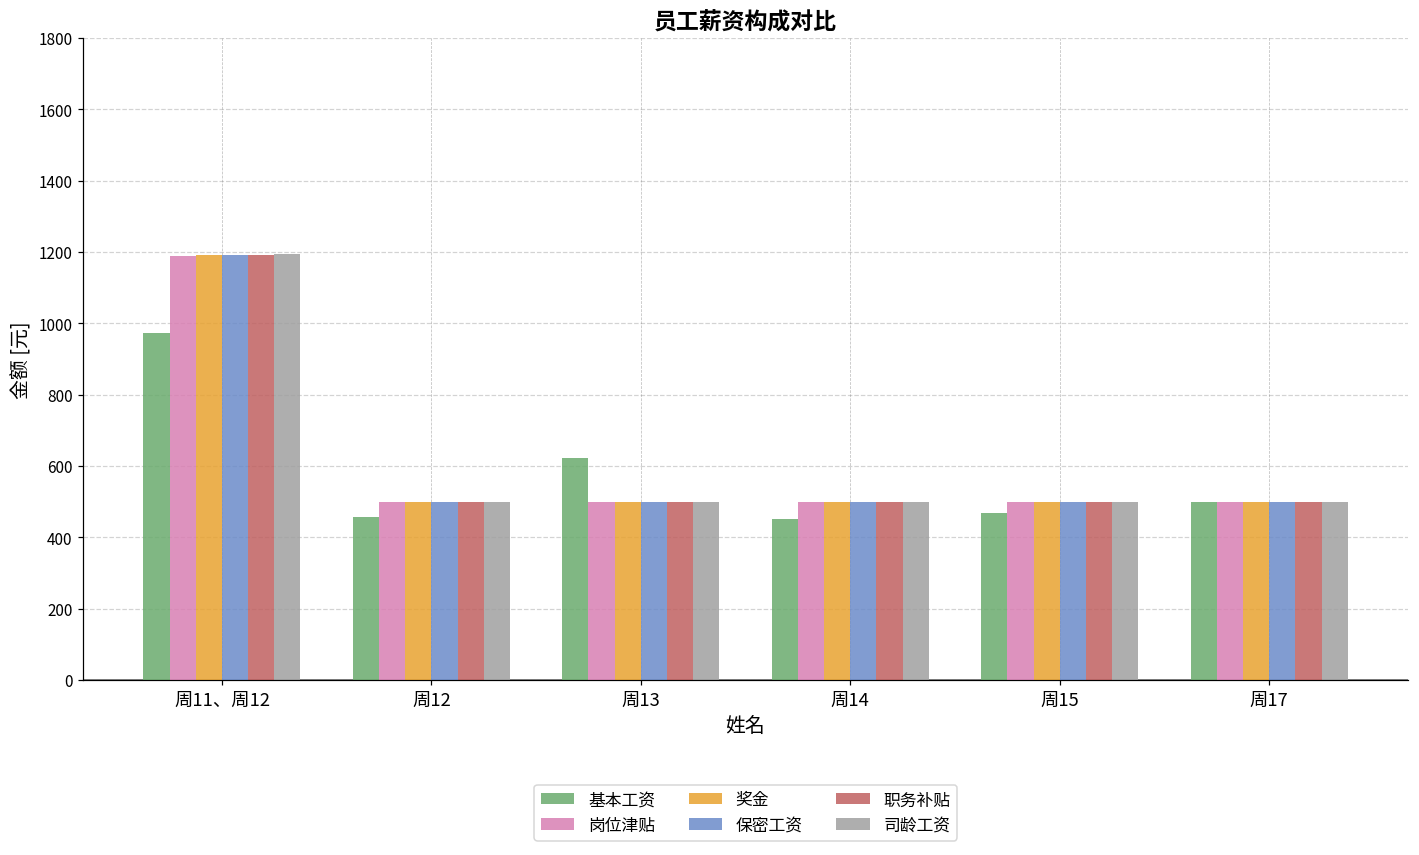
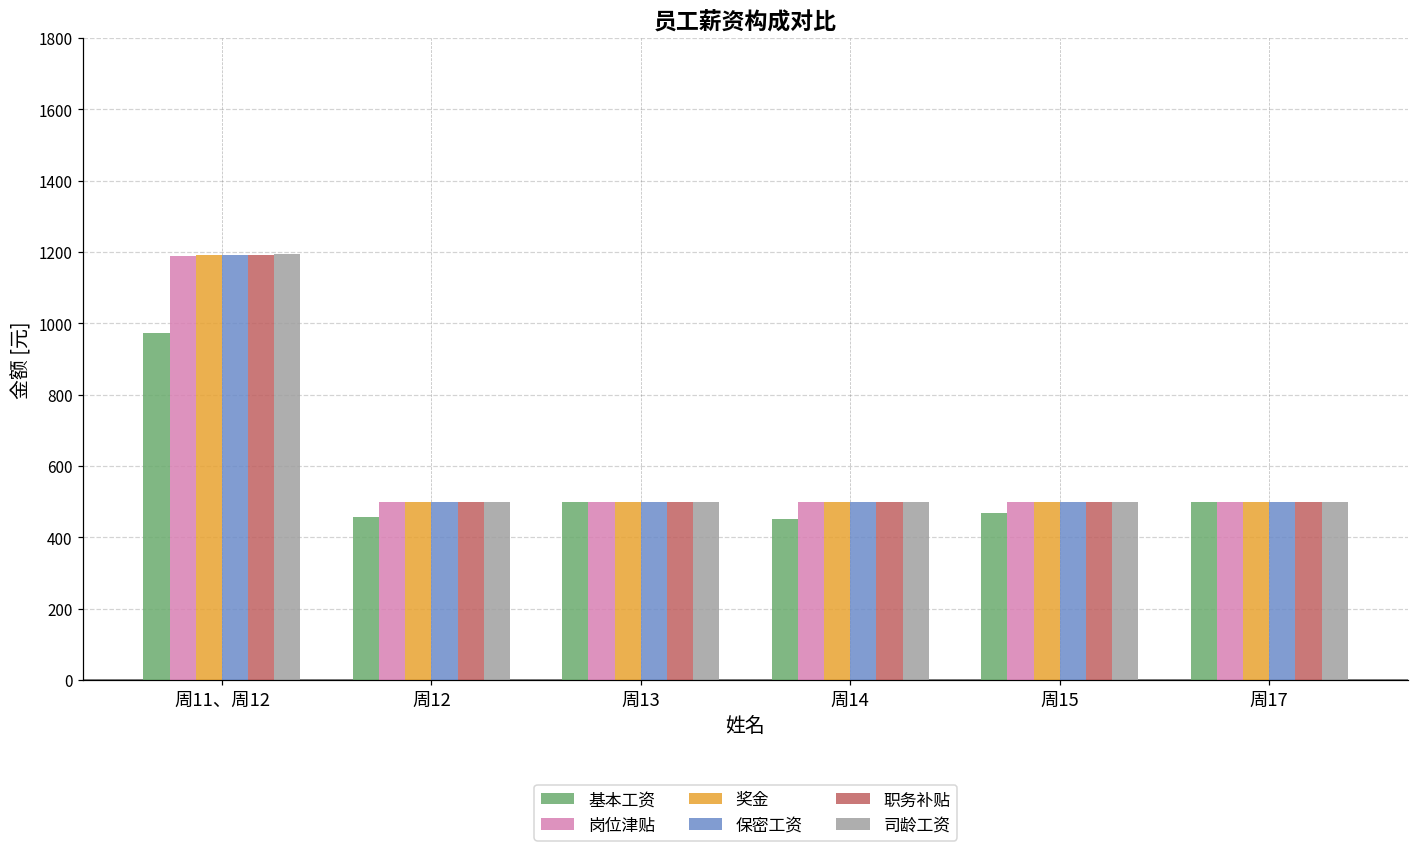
  {
    "基本工资": {
      "周11、周12": 970,
      "周12": 460,
-     "周13": 620,
+     "周13": 500,
      "周14": 450,
      "周15": 470,
      "周17": 500
    },
    "岗位津贴": {
      "周11、周12": 1190,
      "周12": 500,
      "周13": 500,
      "周14": 500,
      "周15": 500,
      "周17": 500
    },
    "奖金": {
      "周11、周12": 1190,
      "周12": 500,
      "周13": 500,
      "周14": 500,
      "周15": 500,
      "周17": 500
    },
    "保密工资": {
      "周11、周12": 1190,
      "周12": 500,
      "周13": 500,
      "周14": 500,
      "周15": 500,
      "周17": 500
    },
    "职务补贴": {
      "周11、周12": 1190,
      "周12": 500,
      "周13": 500,
      "周14": 500,
      "周15": 500,
      "周17": 500
    },
    "司龄工资": {
      "周11、周12": 1190,
      "周12": 500,
      "周13": 500,
      "周14": 500,
      "周15": 500,
      "周17": 500
    }
  }
